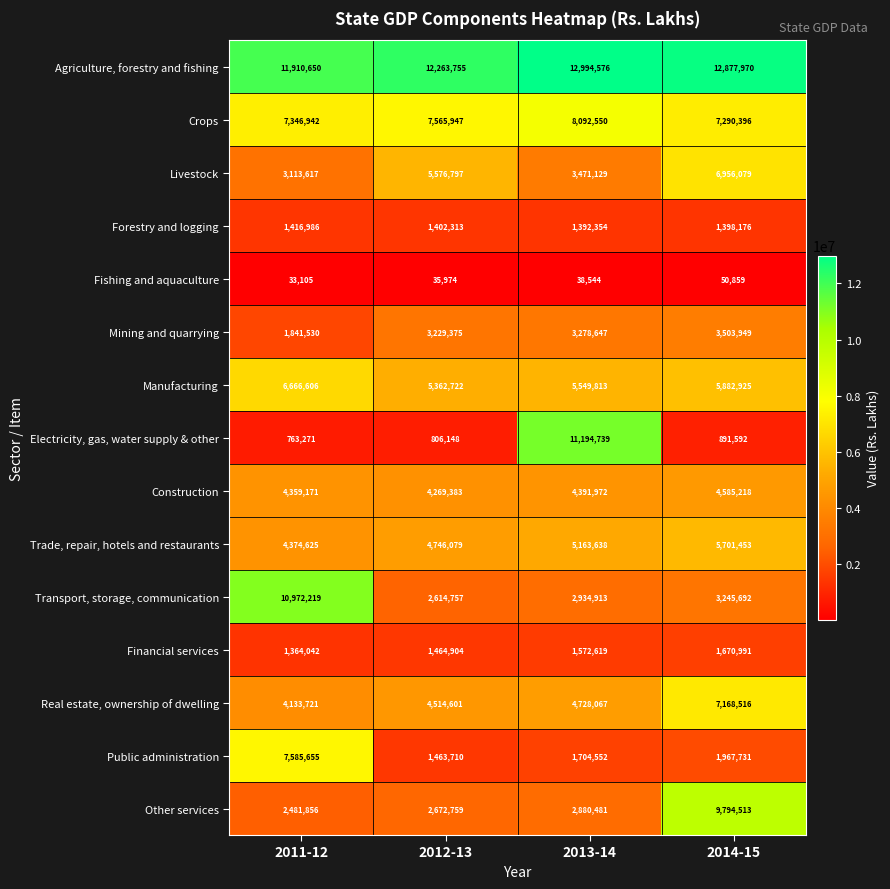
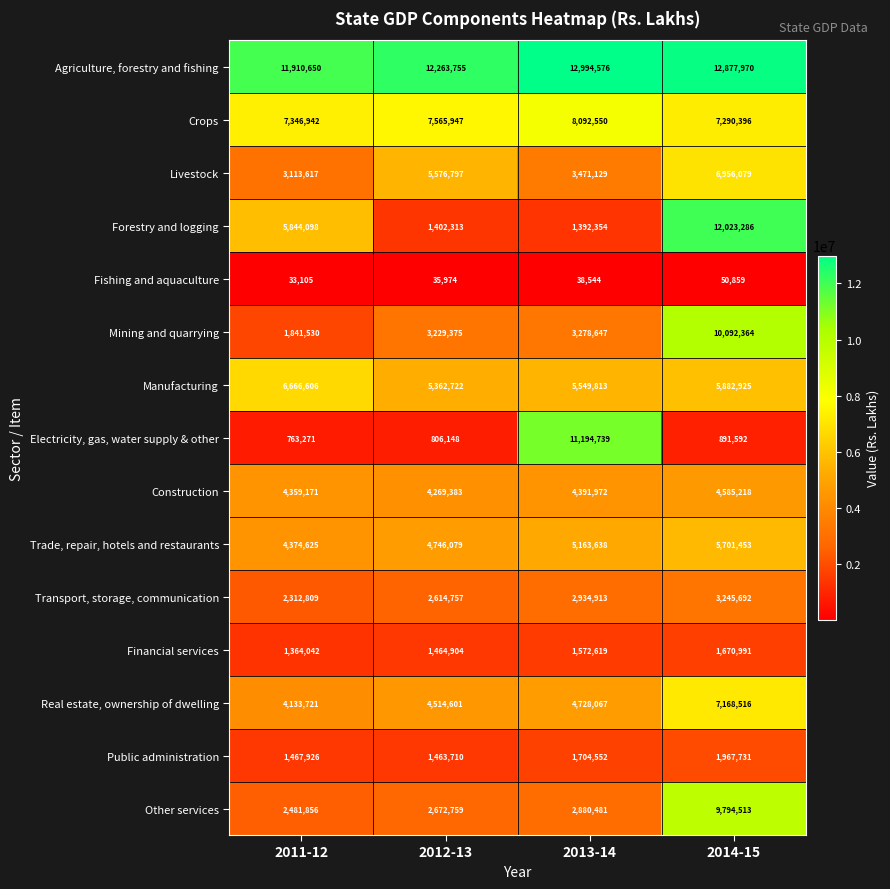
  {
    "Agriculture, forestry and fishing": {
      "2011-12": "11,910,650",
      "2012-13": "12,263,755",
      "2013-14": "12,994,576",
      "2014-15": "12,877,970"
    },
    "Crops": {
      "2011-12": "7,346,942",
      "2012-13": "7,565,947",
      "2013-14": "8,092,550",
      "2014-15": "7,290,396"
    },
    "Livestock": {
      "2011-12": "3,113,617",
      "2012-13": "5,576,797",
      "2013-14": "3,471,129",
      "2014-15": "6,956,079"
    },
    "Forestry and logging": {
-     "2011-12": "1,416,986",
+     "2011-12": "5,844,098",
      "2012-13": "1,402,313",
      "2013-14": "1,392,354",
-     "2014-15": "1,398,176"
+     "2014-15": "12,023,286"
    },
    "Fishing and aquaculture": {
      "2011-12": "33,105",
      "2012-13": "35,974",
      "2013-14": "38,544",
      "2014-15": "50,859"
    },
    "Mining and quarrying": {
      "2011-12": "1,841,530",
      "2012-13": "3,229,375",
      "2013-14": "3,278,647",
-     "2014-15": "3,503,949"
+     "2014-15": "10,092,364"
    },
    "Manufacturing": {
      "2011-12": "6,666,606",
      "2012-13": "5,362,722",
      "2013-14": "5,549,813",
      "2014-15": "5,882,925"
    },
    "Electricity, gas, water supply & other": {
      "2011-12": "763,271",
      "2012-13": "806,148",
      "2013-14": "11,194,739",
      "2014-15": "891,592"
    },
    "Construction": {
      "2011-12": "4,359,171",
      "2012-13": "4,269,383",
      "2013-14": "4,391,972",
      "2014-15": "4,585,218"
    },
    "Trade, repair, hotels and restaurants": {
      "2011-12": "4,374,625",
      "2012-13": "4,746,079",
      "2013-14": "5,163,638",
      "2014-15": "5,701,453"
    },
    "Transport, storage, communication": {
-     "2011-12": "10,972,219",
+     "2011-12": "2,312,809",
      "2012-13": "2,614,757",
      "2013-14": "2,934,913",
      "2014-15": "3,245,692"
    },
    "Financial services": {
      "2011-12": "1,364,042",
      "2012-13": "1,464,904",
      "2013-14": "1,572,619",
      "2014-15": "1,670,991"
    },
    "Real estate, ownership of dwelling": {
      "2011-12": "4,133,721",
      "2012-13": "4,514,601",
      "2013-14": "4,728,067",
      "2014-15": "7,168,516"
    },
    "Public administration": {
-     "2011-12": "7,585,655",
+     "2011-12": "1,467,926",
      "2012-13": "1,463,710",
      "2013-14": "1,704,552",
      "2014-15": "1,967,731"
    },
    "Other services": {
      "2011-12": "2,481,856",
      "2012-13": "2,672,759",
      "2013-14": "2,880,481",
      "2014-15": "9,794,513"
    }
  }
